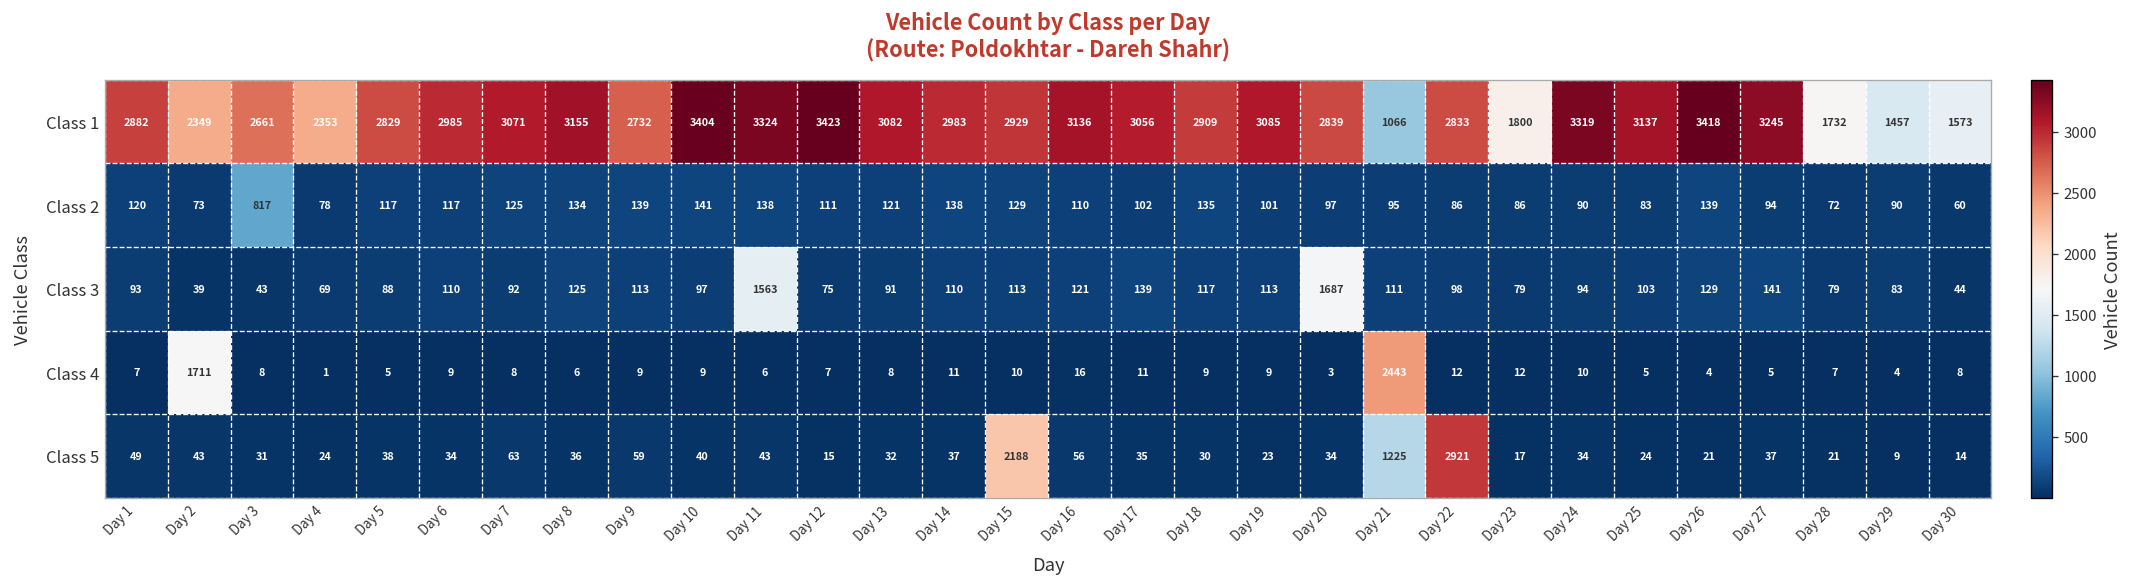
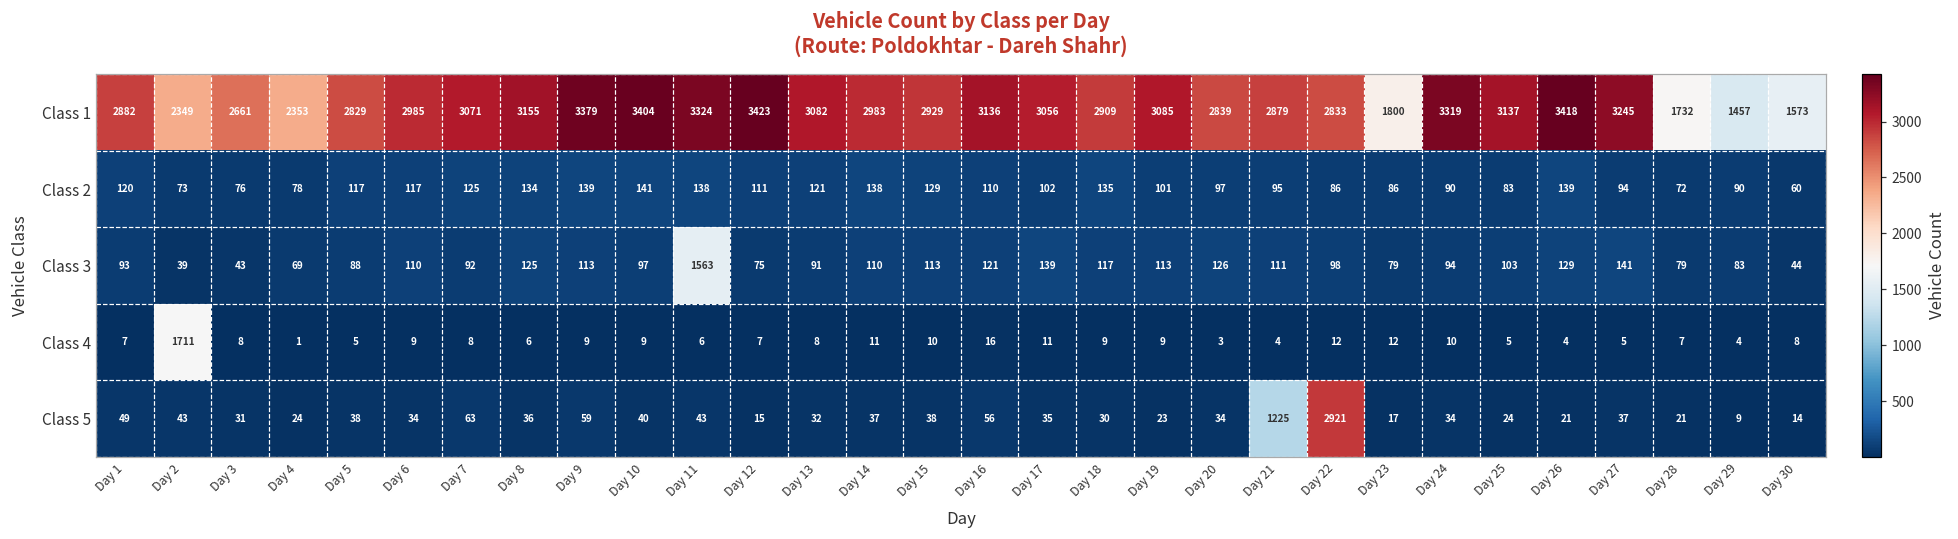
  {
    "Class 1": {
      "Day 1": 2882,
      "Day 2": 2349,
      "Day 3": 2661,
      "Day 4": 2353,
      "Day 5": 2829,
      "Day 6": 2985,
      "Day 7": 3071,
      "Day 8": 3155,
-     "Day 9": 2732,
+     "Day 9": 3379,
      "Day 10": 3404,
      "Day 11": 3324,
      "Day 12": 3423,
      "Day 13": 3082,
      "Day 14": 2983,
      "Day 15": 2929,
      "Day 16": 3136,
      "Day 17": 3056,
      "Day 18": 2909,
      "Day 19": 3085,
      "Day 20": 2839,
-     "Day 21": 1066,
+     "Day 21": 2879,
      "Day 22": 2833,
      "Day 23": 1800,
      "Day 24": 3319,
      "Day 25": 3137,
      "Day 26": 3418,
      "Day 27": 3245,
      "Day 28": 1732,
      "Day 29": 1457,
      "Day 30": 1573
    },
    "Class 2": {
      "Day 1": 120,
      "Day 2": 73,
-     "Day 3": 817,
+     "Day 3": 76,
      "Day 4": 78,
      "Day 5": 117,
      "Day 6": 117,
      "Day 7": 125,
      "Day 8": 134,
      "Day 9": 139,
      "Day 10": 141,
      "Day 11": 138,
      "Day 12": 111,
      "Day 13": 121,
      "Day 14": 138,
      "Day 15": 129,
      "Day 16": 110,
      "Day 17": 102,
      "Day 18": 135,
      "Day 19": 101,
      "Day 20": 97,
      "Day 21": 95,
      "Day 22": 86,
      "Day 23": 86,
      "Day 24": 90,
      "Day 25": 83,
      "Day 26": 139,
      "Day 27": 94,
      "Day 28": 72,
      "Day 29": 90,
      "Day 30": 60
    },
    "Class 3": {
      "Day 1": 93,
      "Day 2": 39,
      "Day 3": 43,
      "Day 4": 69,
      "Day 5": 88,
      "Day 6": 110,
      "Day 7": 92,
      "Day 8": 125,
      "Day 9": 113,
      "Day 10": 97,
      "Day 11": 1563,
      "Day 12": 75,
      "Day 13": 91,
      "Day 14": 110,
      "Day 15": 113,
      "Day 16": 121,
      "Day 17": 139,
      "Day 18": 117,
      "Day 19": 113,
-     "Day 20": 1687,
+     "Day 20": 126,
      "Day 21": 111,
      "Day 22": 98,
      "Day 23": 79,
      "Day 24": 94,
      "Day 25": 103,
      "Day 26": 129,
      "Day 27": 141,
      "Day 28": 79,
      "Day 29": 83,
      "Day 30": 44
    },
    "Class 4": {
      "Day 1": 7,
      "Day 2": 1711,
      "Day 3": 8,
      "Day 4": 1,
      "Day 5": 5,
      "Day 6": 9,
      "Day 7": 8,
      "Day 8": 6,
      "Day 9": 9,
      "Day 10": 9,
      "Day 11": 6,
      "Day 12": 7,
      "Day 13": 8,
      "Day 14": 11,
      "Day 15": 10,
      "Day 16": 16,
      "Day 17": 11,
      "Day 18": 9,
      "Day 19": 9,
      "Day 20": 3,
-     "Day 21": 2443,
+     "Day 21": 4,
      "Day 22": 12,
      "Day 23": 12,
      "Day 24": 10,
      "Day 25": 5,
      "Day 26": 4,
      "Day 27": 5,
      "Day 28": 7,
      "Day 29": 4,
      "Day 30": 8
    },
    "Class 5": {
      "Day 1": 49,
      "Day 2": 43,
      "Day 3": 31,
      "Day 4": 24,
      "Day 5": 38,
      "Day 6": 34,
      "Day 7": 63,
      "Day 8": 36,
      "Day 9": 59,
      "Day 10": 40,
      "Day 11": 43,
      "Day 12": 15,
      "Day 13": 32,
      "Day 14": 37,
-     "Day 15": 2188,
+     "Day 15": 38,
      "Day 16": 56,
      "Day 17": 35,
      "Day 18": 30,
      "Day 19": 23,
      "Day 20": 34,
      "Day 21": 1225,
      "Day 22": 2921,
      "Day 23": 17,
      "Day 24": 34,
      "Day 25": 24,
      "Day 26": 21,
      "Day 27": 37,
      "Day 28": 21,
      "Day 29": 9,
      "Day 30": 14
    }
  }
